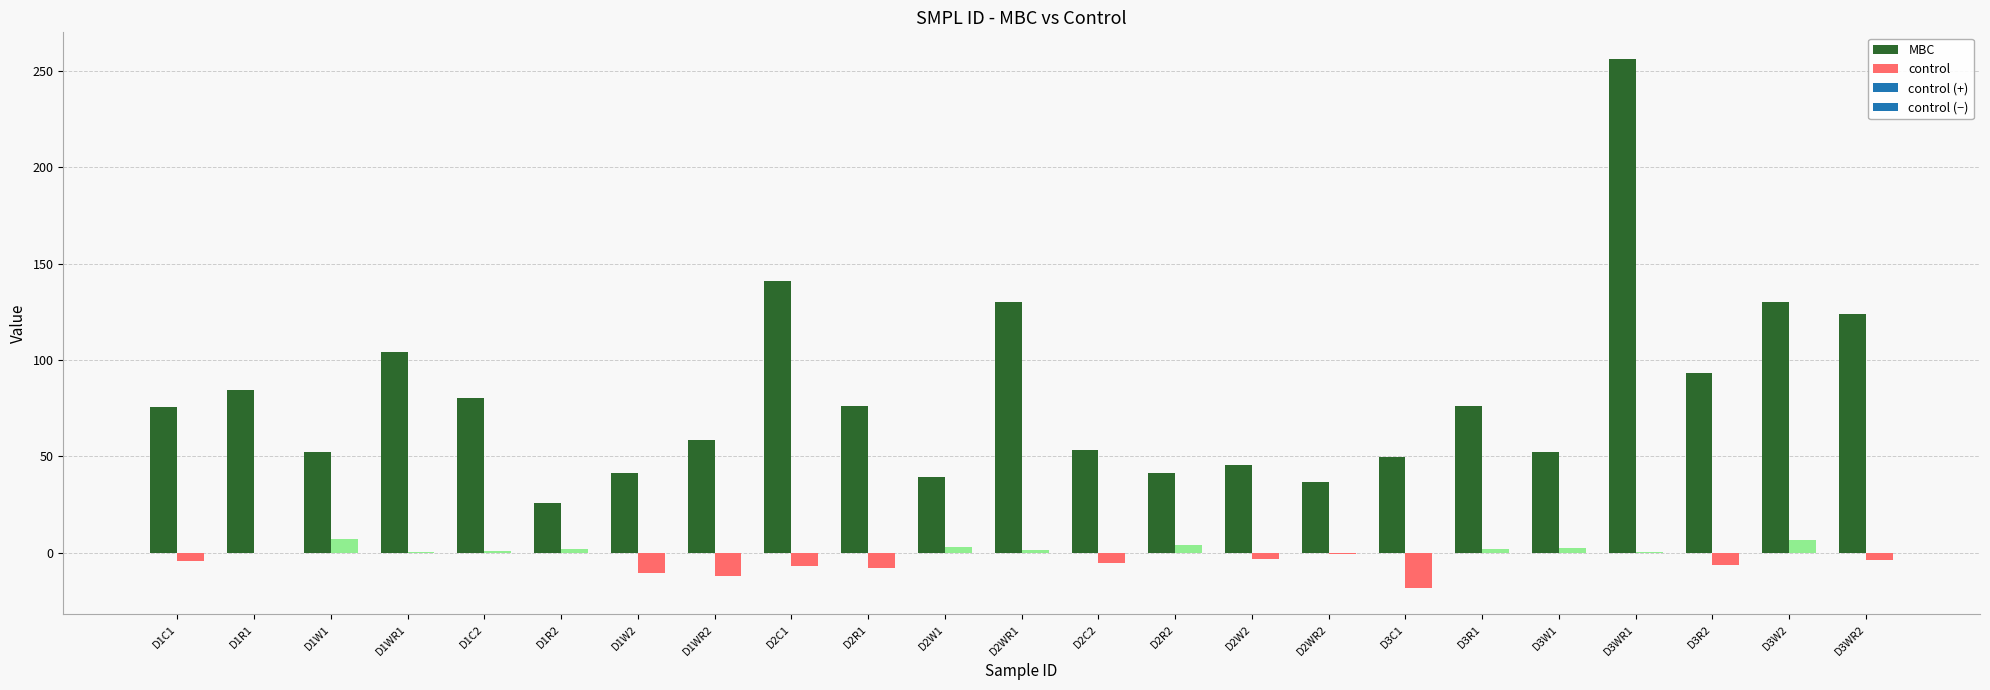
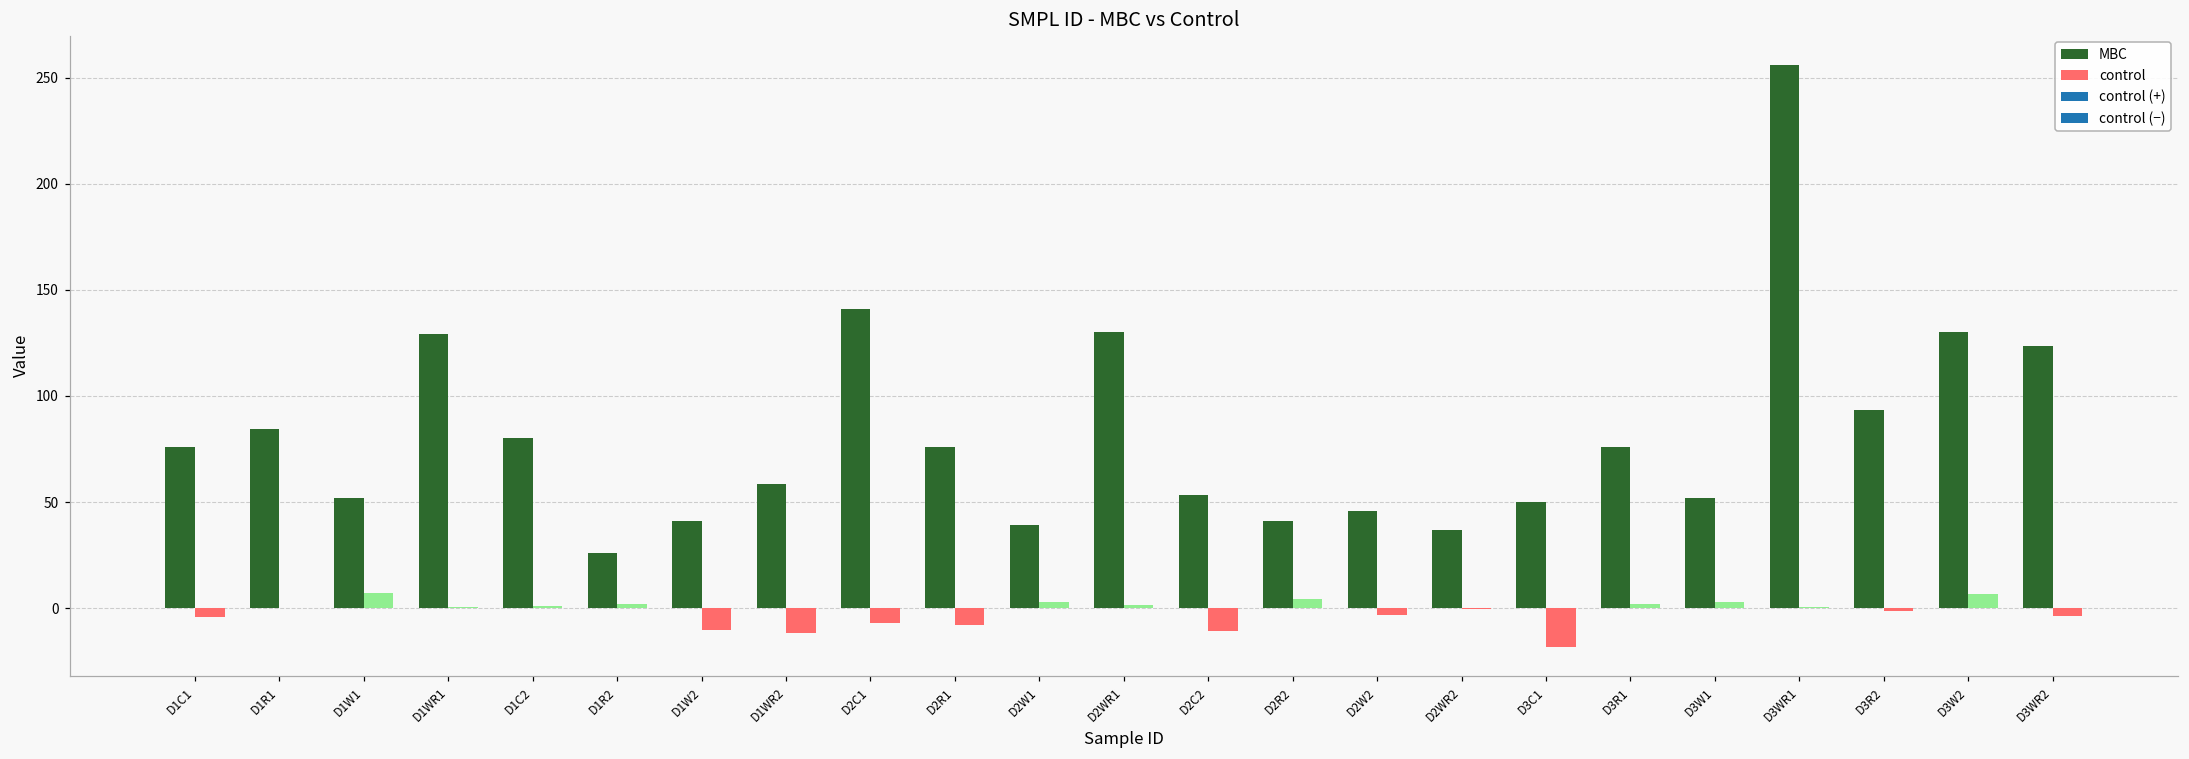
  {
    "MBC": {
      "D1C1": 76,
      "D1R1": 85,
      "D1W1": 52,
-     "D1WR1": 104,
+     "D1WR1": 129,
      "D1C2": 80,
      "D1R2": 26,
      "D1W2": 41,
      "D1WR2": 59,
      "D2C1": 141,
      "D2R1": 76,
      "D2W1": 39,
      "D2WR1": 130,
      "D2C2": 53,
      "D2R2": 41,
      "D2W2": 46,
      "D2WR2": 37,
      "D3C1": 50,
      "D3R1": 76,
      "D3W1": 52,
      "D3WR1": 256,
      "D3R2": 93,
      "D3W2": 130,
      "D3WR2": 124
    },
    "control": {
      "D1C1": -4,
      "D1R1": 0,
      "D1W1": 7,
      "D1R2": 2,
      "D1W2": -10,
      "D1WR2": -12,
      "D2C1": -7,
      "D2R1": -8,
      "D2W1": 3,
      "D2WR1": 2,
-     "D2C2": -6,
+     "D2C2": -11,
      "D2R2": 4,
      "D2W2": -3,
      "D3C1": -18,
      "D3R1": 2,
      "D3W1": 3,
-     "D3R2": -6,
+     "D3R2": -1,
      "D3W2": 7,
      "D3WR2": -4
    }
  }
